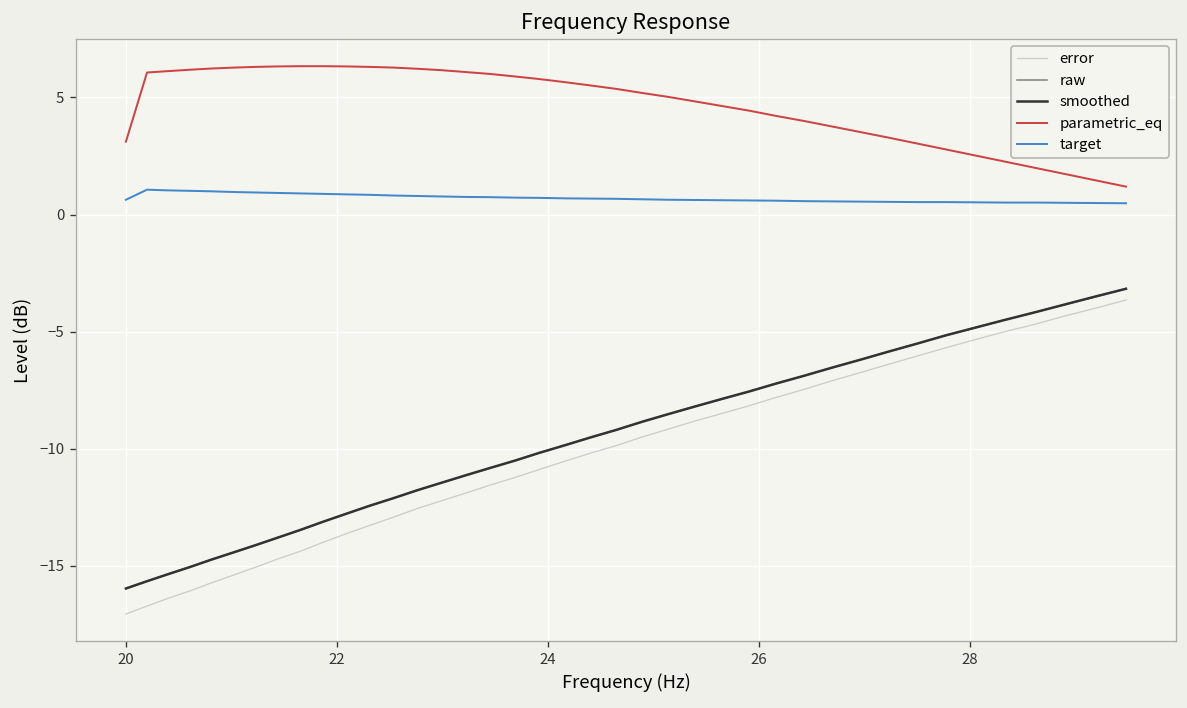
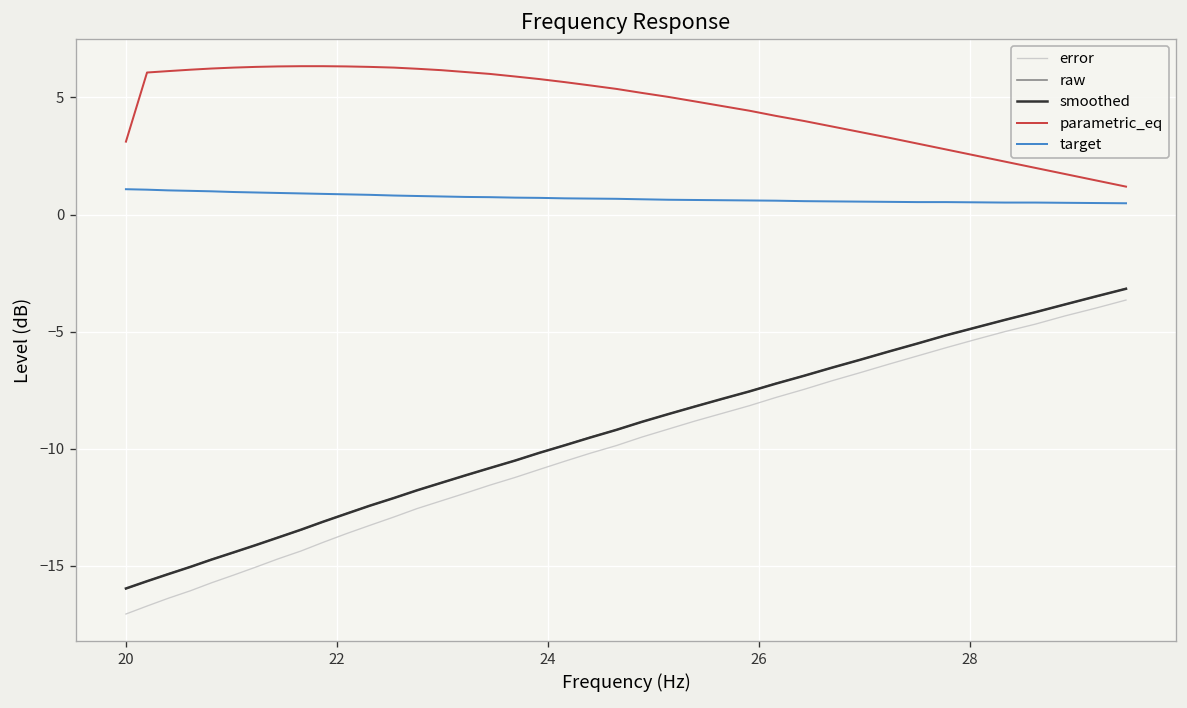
  {
    "error": {
      "20": -17.1
    },
    "parametric_eq": {
      "20": 3.1
    },
    "target": {
-     "20": 0.6
+     "20": 1.1
    }
  }
